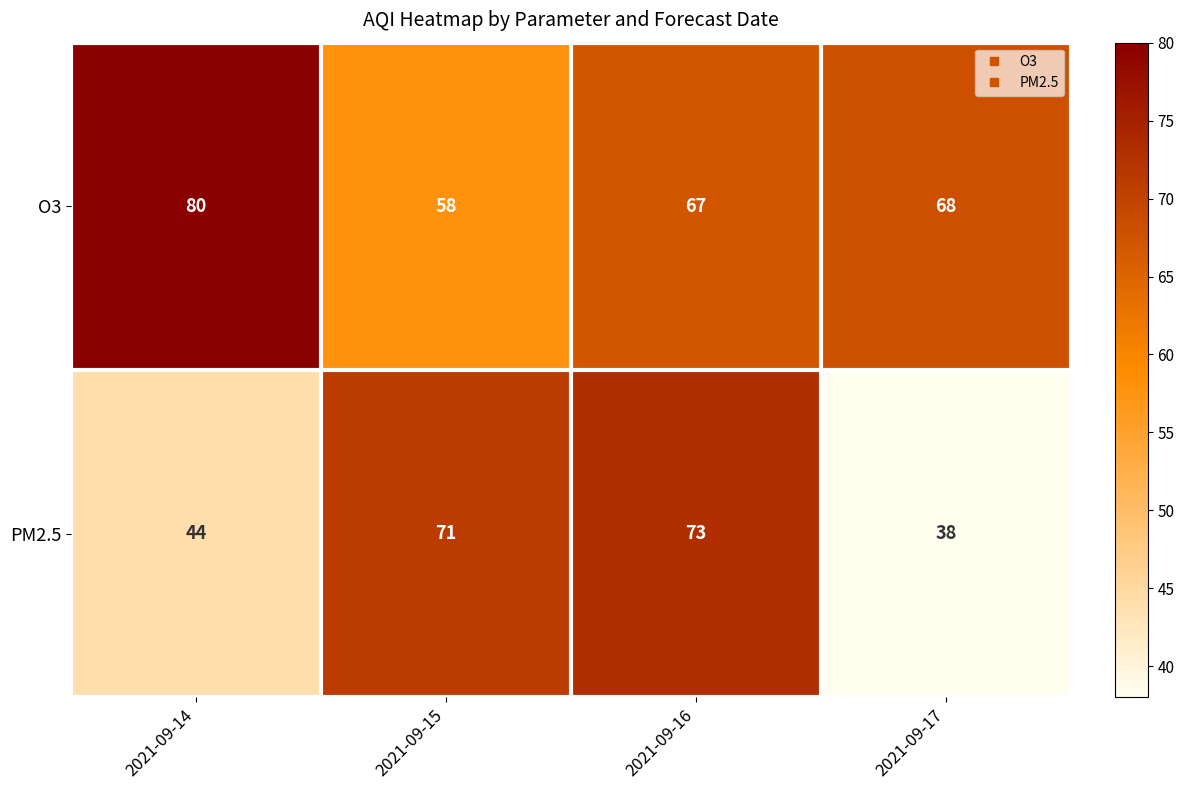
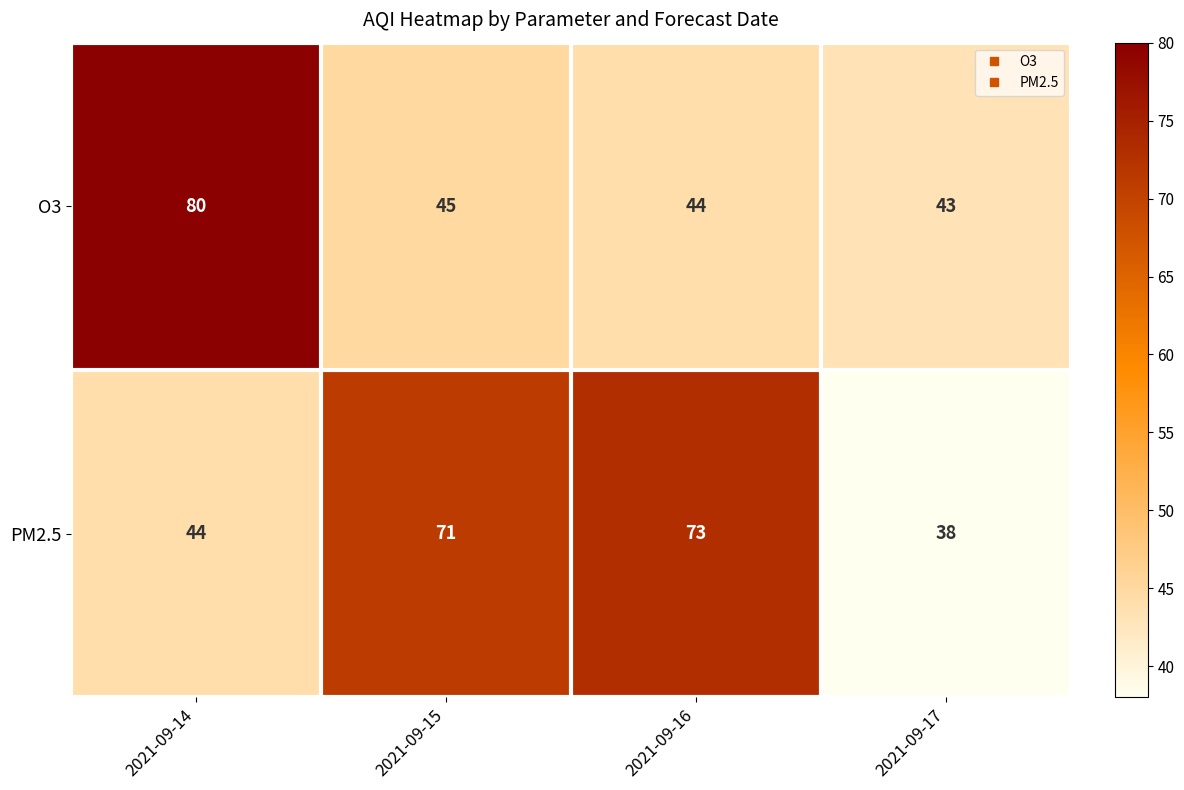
  {
    "O3": {
      "2021-09-14": 80,
-     "2021-09-15": 58,
-     "2021-09-16": 67,
-     "2021-09-17": 68
+     "2021-09-15": 45,
+     "2021-09-16": 44,
+     "2021-09-17": 43
    },
    "PM2.5": {
      "2021-09-14": 44,
      "2021-09-15": 71,
      "2021-09-16": 73,
      "2021-09-17": 38
    }
  }
